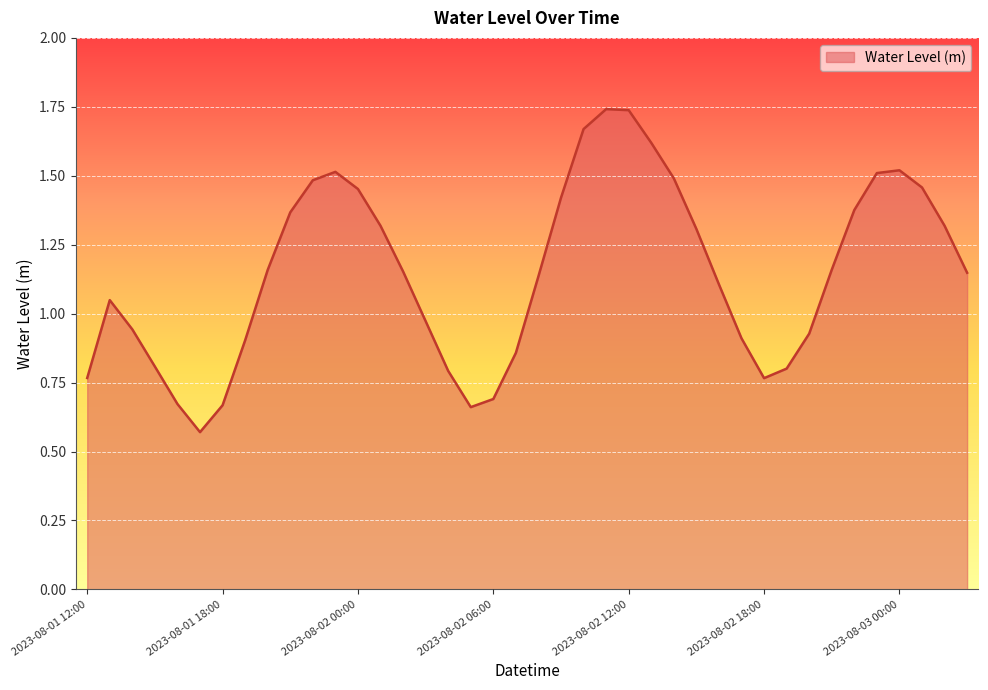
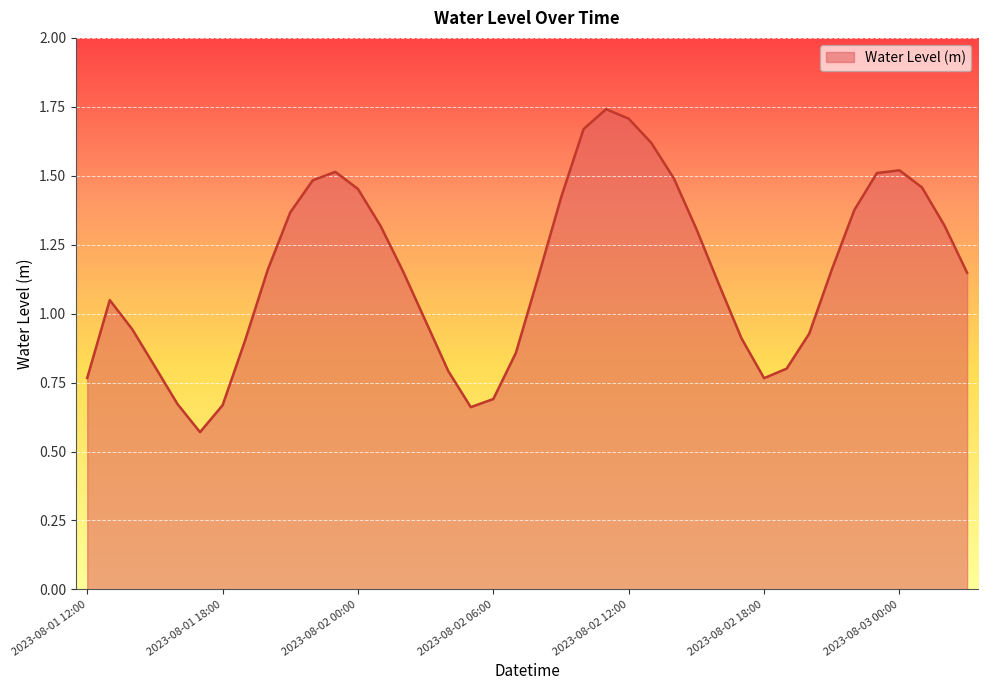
  {
    "2023-08-01 12:00": 0.77,
    "2023-08-01 18:00": 0.67,
    "2023-08-02 00:00": 1.45,
    "2023-08-02 06:00": 0.69,
-   "2023-08-02 12:00": 1.74,
+   "2023-08-02 12:00": 1.71,
    "2023-08-02 18:00": 0.77,
    "2023-08-03 00:00": 1.52
  }
